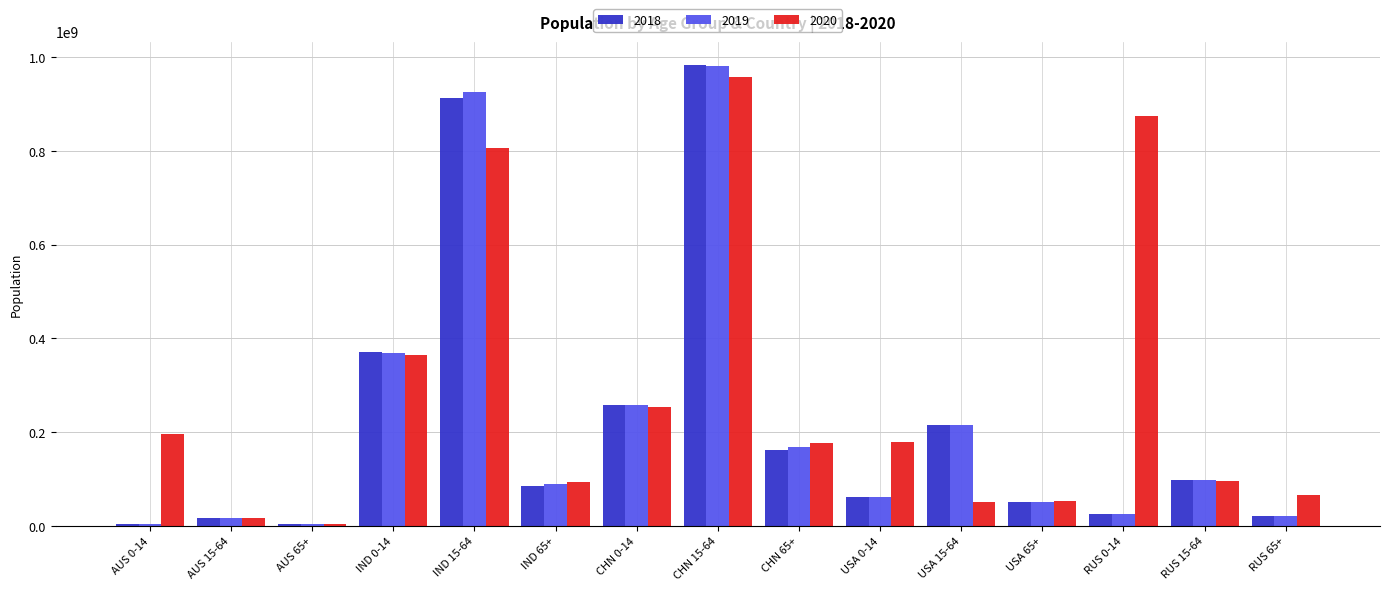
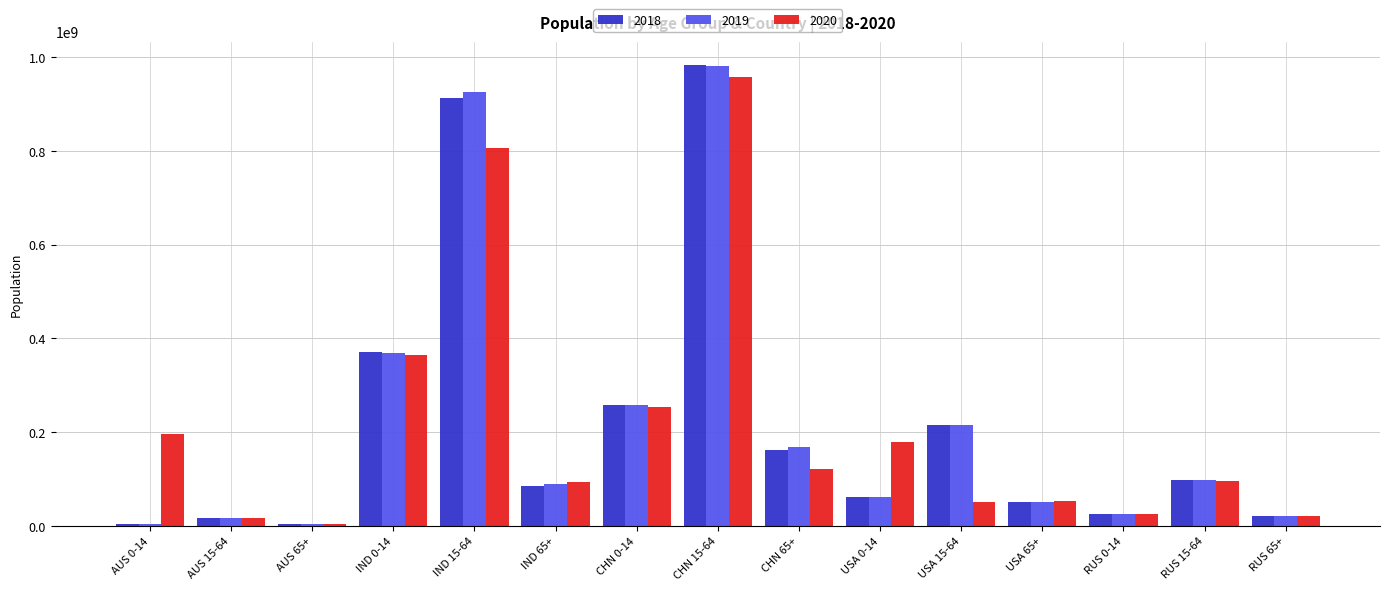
  {
    "2020": {
      "AUS 0-14": 200000000,
      "AUS 15-64": 20000000,
      "IND 0-14": 360000000,
      "IND 15-64": 810000000,
      "IND 65+": 90000000,
      "CHN 0-14": 250000000,
      "CHN 15-64": 960000000,
-     "CHN 65+": 180000000,
+     "CHN 65+": 120000000,
      "USA 0-14": 180000000,
      "USA 15-64": 50000000,
      "USA 65+": 50000000,
-     "RUS 0-14": 870000000,
+     "RUS 0-14": 30000000,
      "RUS 15-64": 100000000,
-     "RUS 65+": 70000000
+     "RUS 65+": 20000000
    }
  }
